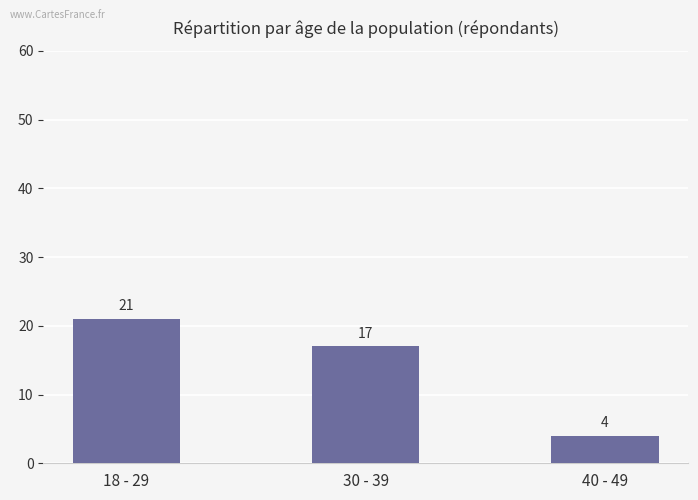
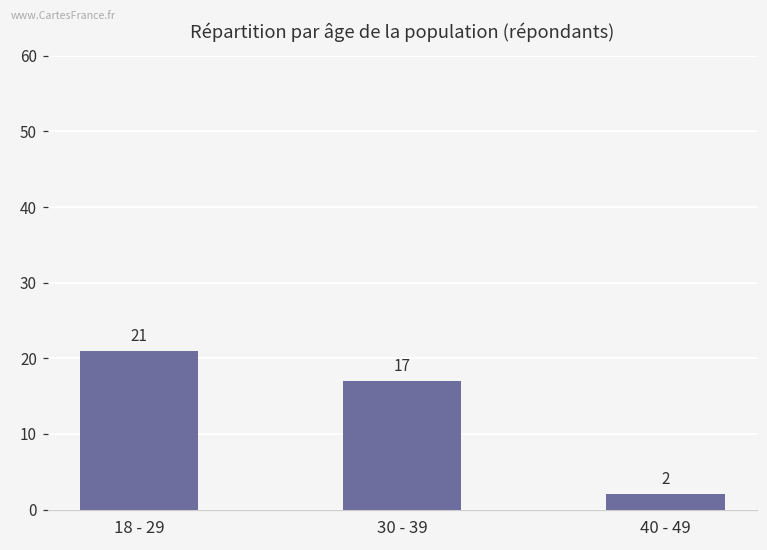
  {
    "18 - 29": 21,
    "30 - 39": 17,
-   "40 - 49": 4
+   "40 - 49": 2
  }
